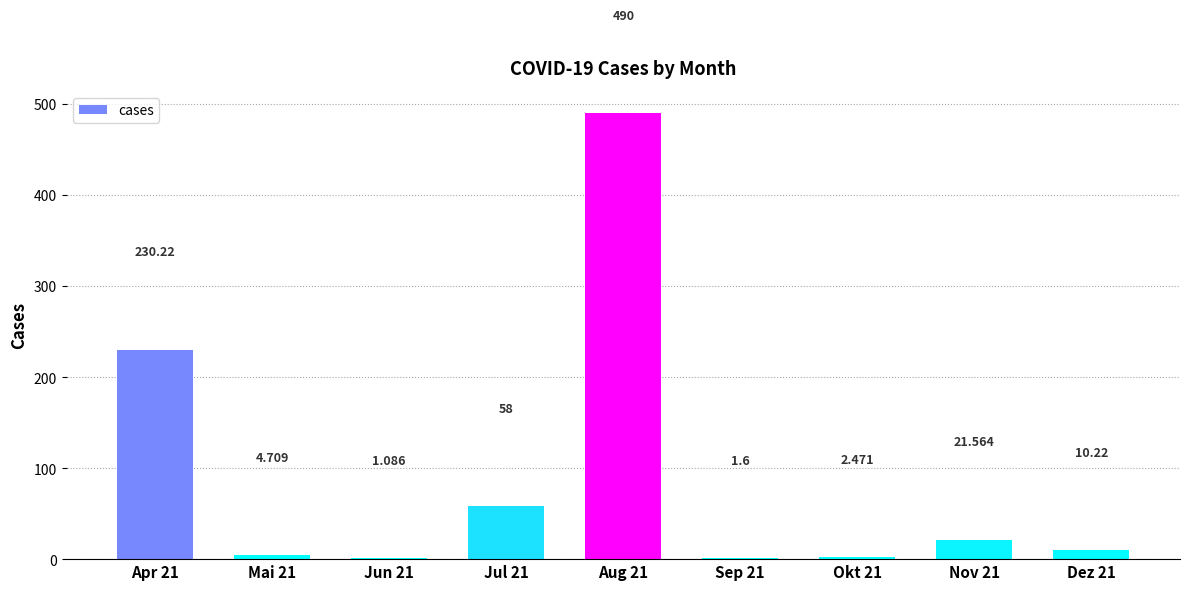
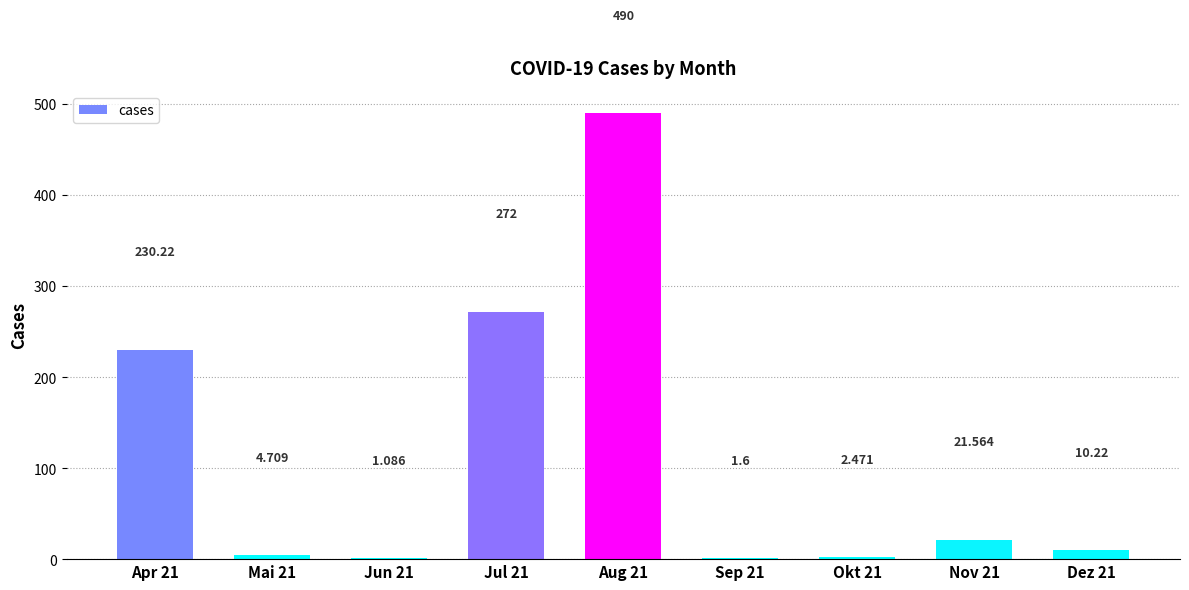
  {
-   "Jul 21": 58
+   "Jul 21": 272
  }
